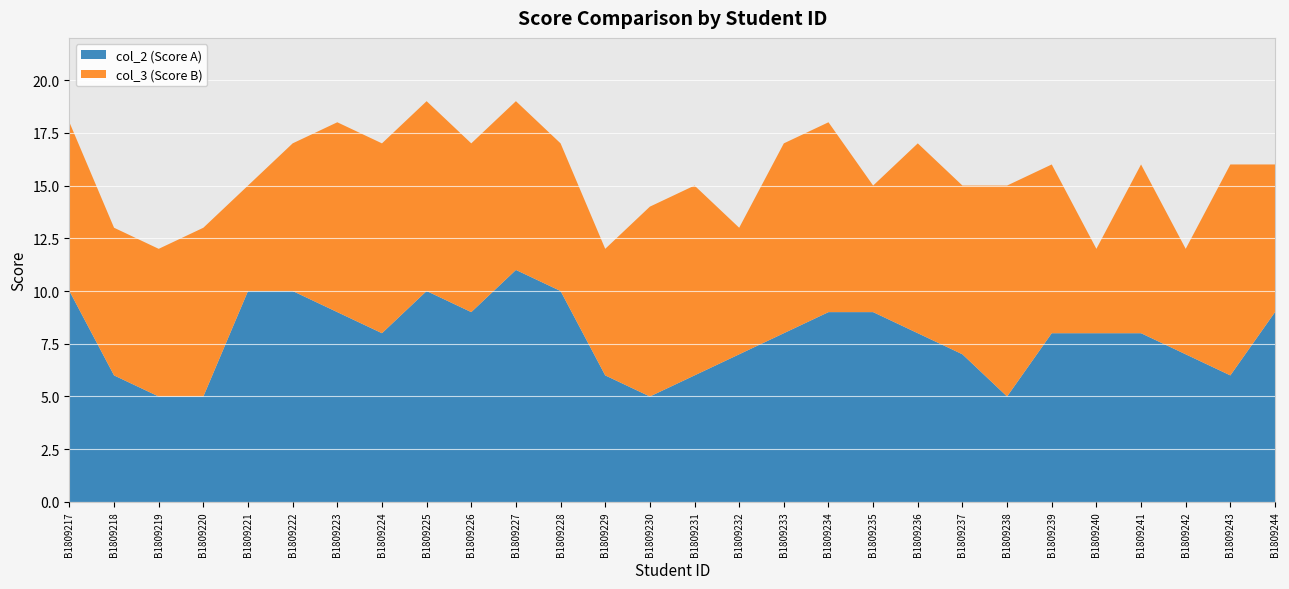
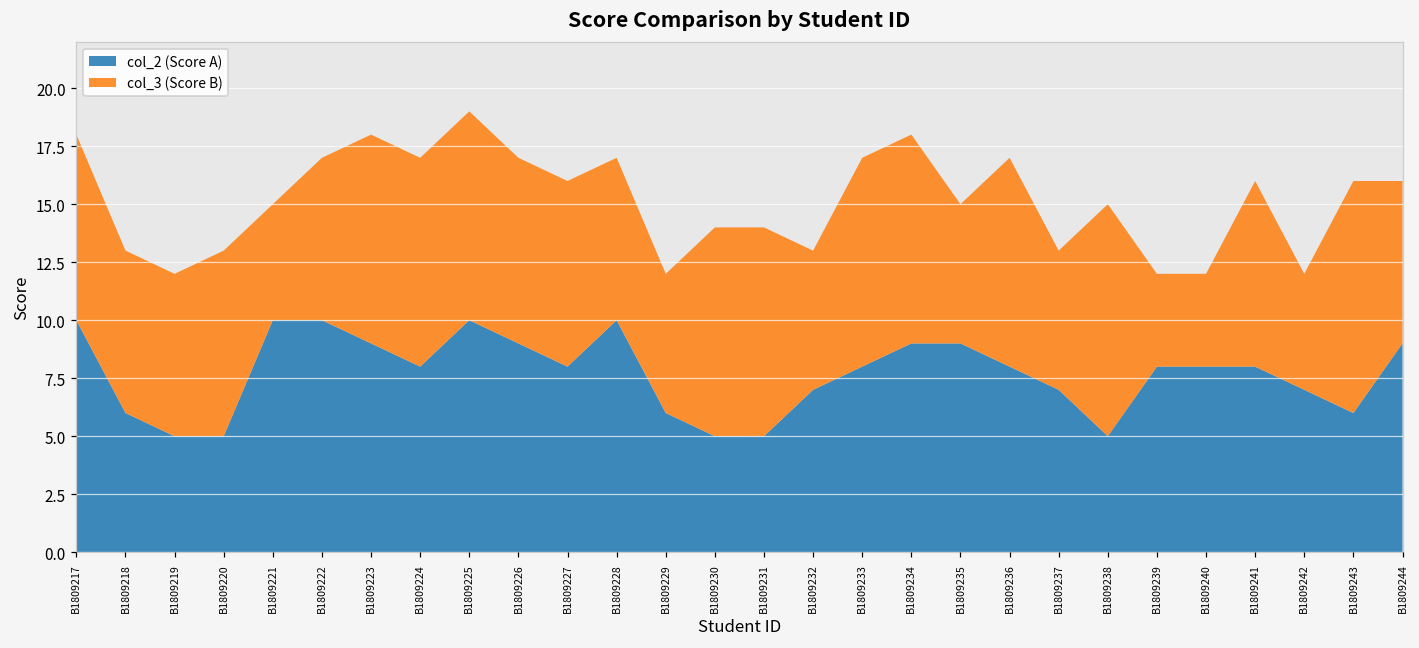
  {
    "col_2 (Score A)": {
      "B1809217": 10,
      "B1809218": 6,
      "B1809219": 5,
      "B1809220": 5,
      "B1809221": 10,
      "B1809222": 10,
      "B1809223": 9,
      "B1809224": 8,
      "B1809225": 10,
      "B1809226": 9,
-     "B1809227": 11,
+     "B1809227": 8,
      "B1809228": 10,
      "B1809229": 6,
      "B1809230": 5,
-     "B1809231": 6,
+     "B1809231": 5,
      "B1809232": 7,
      "B1809233": 8,
      "B1809234": 9,
      "B1809235": 9,
      "B1809236": 8,
      "B1809237": 7,
      "B1809238": 5,
      "B1809239": 8,
      "B1809240": 8,
      "B1809241": 8,
      "B1809242": 7,
      "B1809243": 6,
      "B1809244": 9
    },
    "col_3 (Score B)": {
      "B1809217": 8,
      "B1809218": 7,
      "B1809219": 7,
      "B1809220": 8,
      "B1809221": 5,
      "B1809222": 7,
      "B1809223": 9,
      "B1809224": 9,
      "B1809225": 9,
      "B1809226": 8,
      "B1809227": 8,
      "B1809228": 7,
      "B1809229": 6,
      "B1809230": 9,
      "B1809231": 9,
      "B1809232": 6,
      "B1809233": 9,
      "B1809234": 9,
      "B1809235": 6,
      "B1809236": 9,
-     "B1809237": 8,
+     "B1809237": 6,
      "B1809238": 10,
-     "B1809239": 8,
+     "B1809239": 4,
      "B1809240": 4,
      "B1809241": 8,
      "B1809242": 5,
      "B1809243": 10,
      "B1809244": 7
    }
  }
